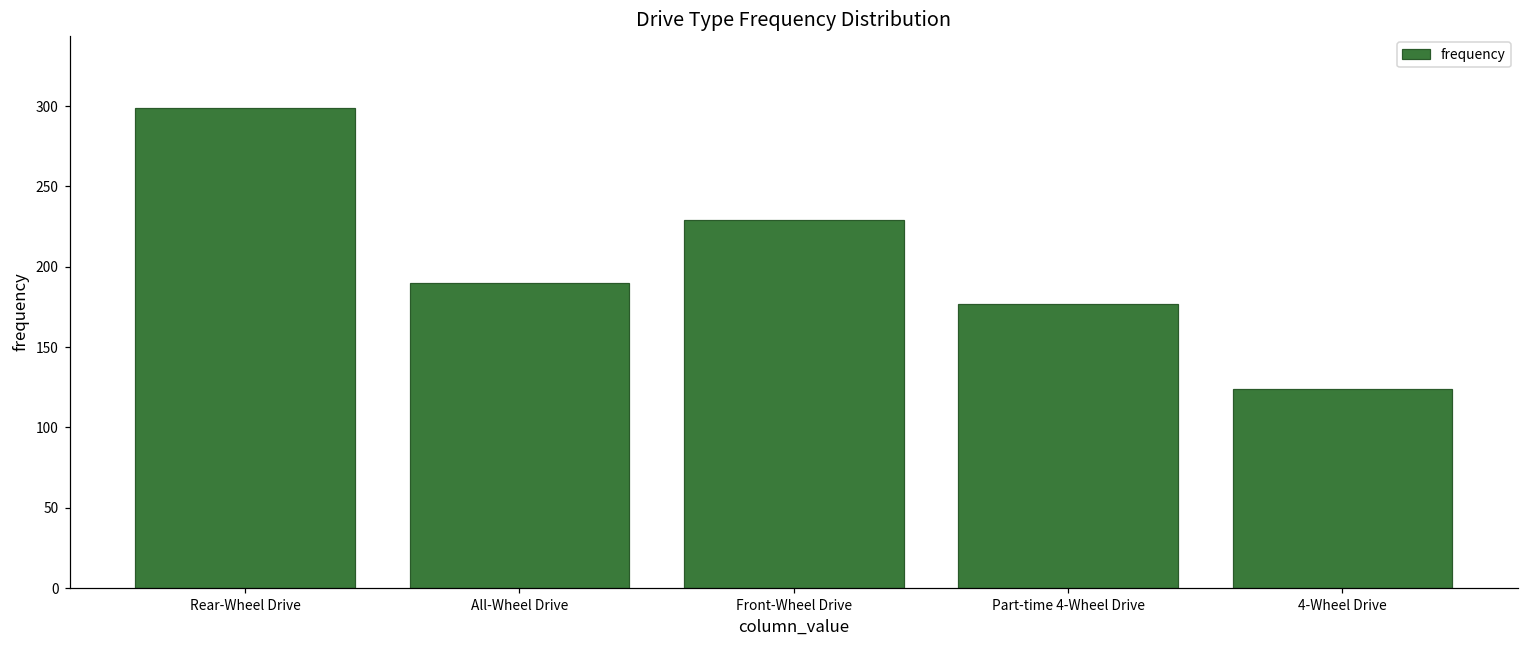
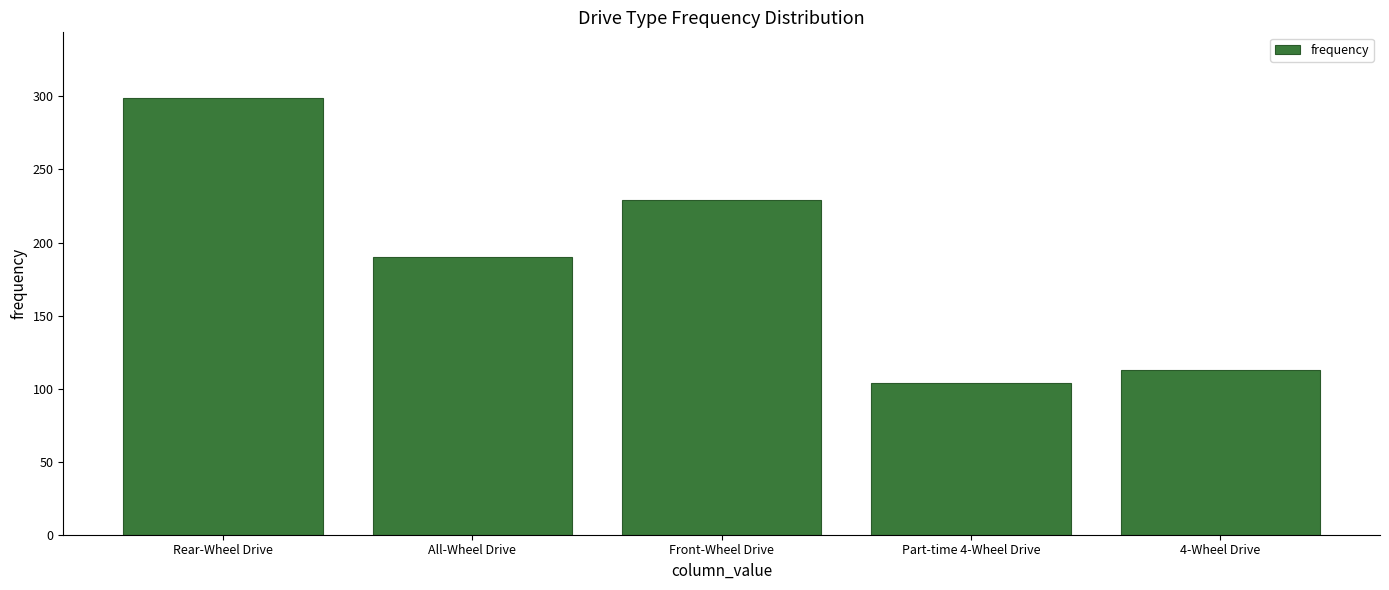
  {
    "Rear-Wheel Drive": 299,
    "All-Wheel Drive": 190,
    "Front-Wheel Drive": 229,
-   "Part-time 4-Wheel Drive": 177,
-   "4-Wheel Drive": 124
+   "Part-time 4-Wheel Drive": 104,
+   "4-Wheel Drive": 113
  }
